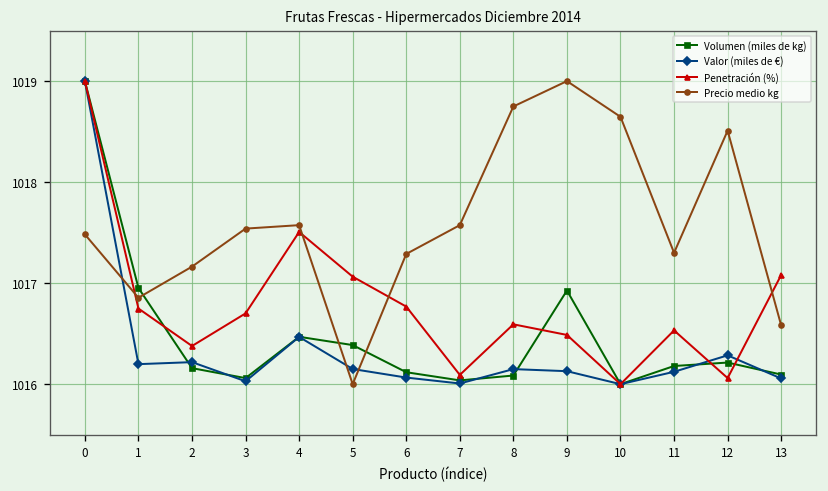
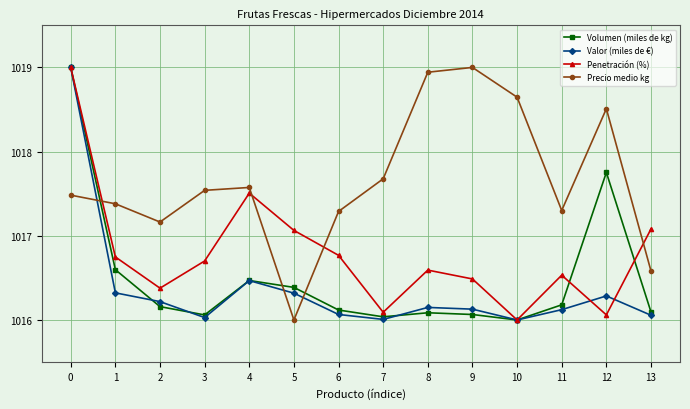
  {
    "Volumen (miles de kg)": {
-     "1": 1017.0,
+     "1": 1016.6,
      "2": 1016.2,
      "3": 1016.1,
      "5": 1016.4,
      "6": 1016.1,
      "7": 1016.0,
      "8": 1016.1,
-     "9": 1016.9,
+     "9": 1016.1,
      "11": 1016.2,
-     "12": 1016.2,
+     "12": 1017.8,
      "13": 1016.1
    },
    "Valor (miles de €)": {
-     "1": 1016.2,
+     "1": 1016.3,
      "2": 1016.2,
      "3": 1016.0,
-     "5": 1016.1,
+     "5": 1016.3,
      "6": 1016.1,
      "7": 1016.0,
      "8": 1016.1,
      "9": 1016.1,
      "11": 1016.1,
      "12": 1016.3,
      "13": 1016.1
    },
    "Penetración (%)": {
      "1": 1016.7,
      "2": 1016.4,
      "3": 1016.7,
      "4": 1017.5,
      "5": 1017.1,
      "6": 1016.8,
      "7": 1016.1,
      "8": 1016.6,
      "9": 1016.5,
      "11": 1016.5,
      "12": 1016.1,
      "13": 1017.1
    },
    "Precio medio kg": {
      "0": 1017.5,
-     "1": 1016.9,
+     "1": 1017.4,
      "2": 1017.2,
      "3": 1017.5,
      "4": 1017.6,
      "5": 1016.0,
      "6": 1017.3,
-     "7": 1017.6,
-     "8": 1018.7,
+     "7": 1017.7,
+     "8": 1018.9,
      "9": 1019.0,
      "10": 1018.6,
      "11": 1017.3,
      "12": 1018.5,
      "13": 1016.6
    }
  }
